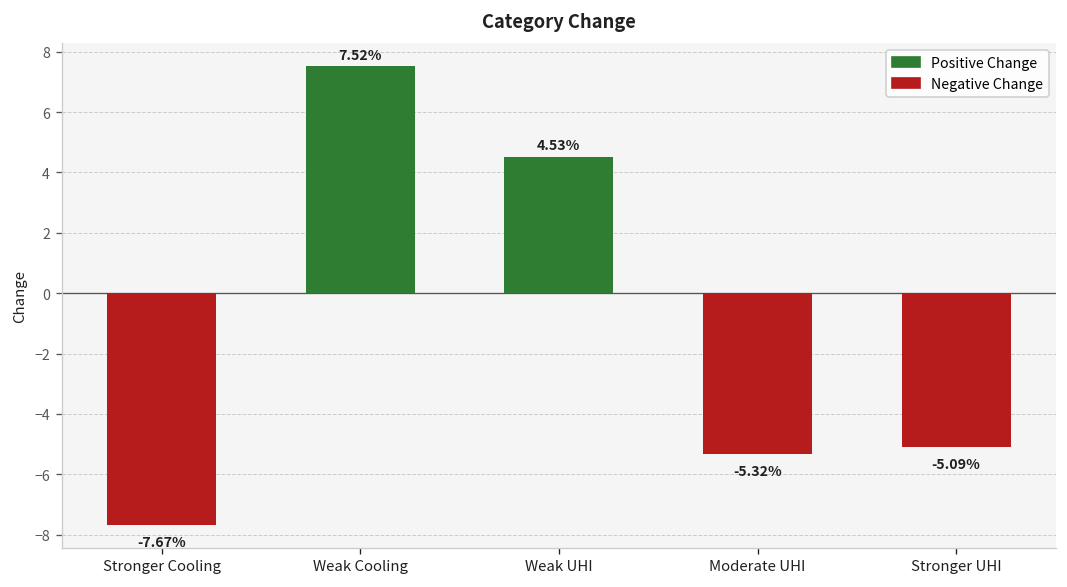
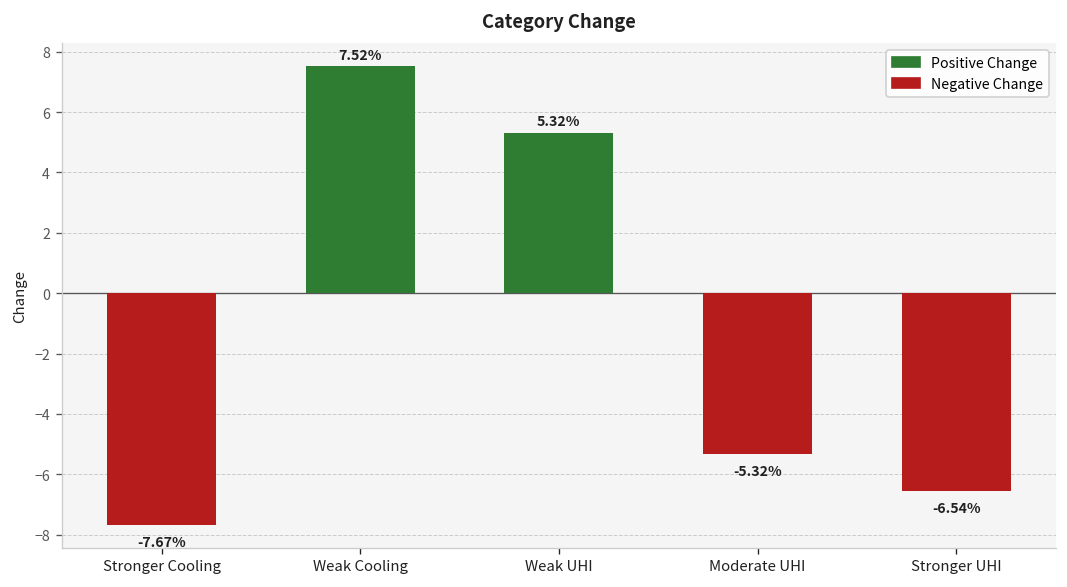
  {
    "Stronger Cooling": "-7.67%",
    "Weak Cooling": "7.52%",
-   "Weak UHI": "4.53%",
+   "Weak UHI": "5.32%",
    "Moderate UHI": "-5.32%",
-   "Stronger UHI": "-5.09%"
+   "Stronger UHI": "-6.54%"
  }
